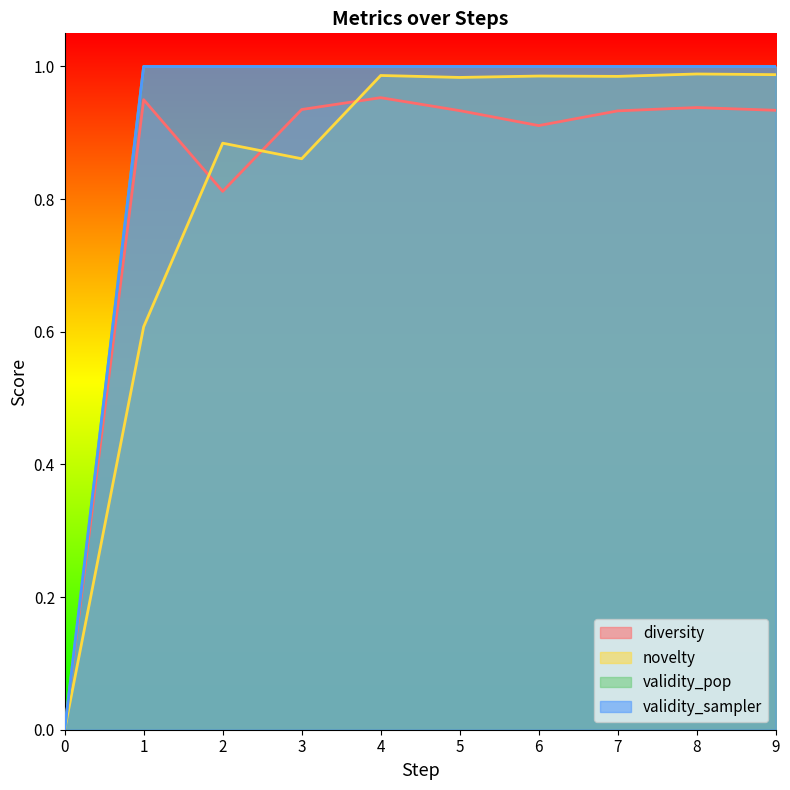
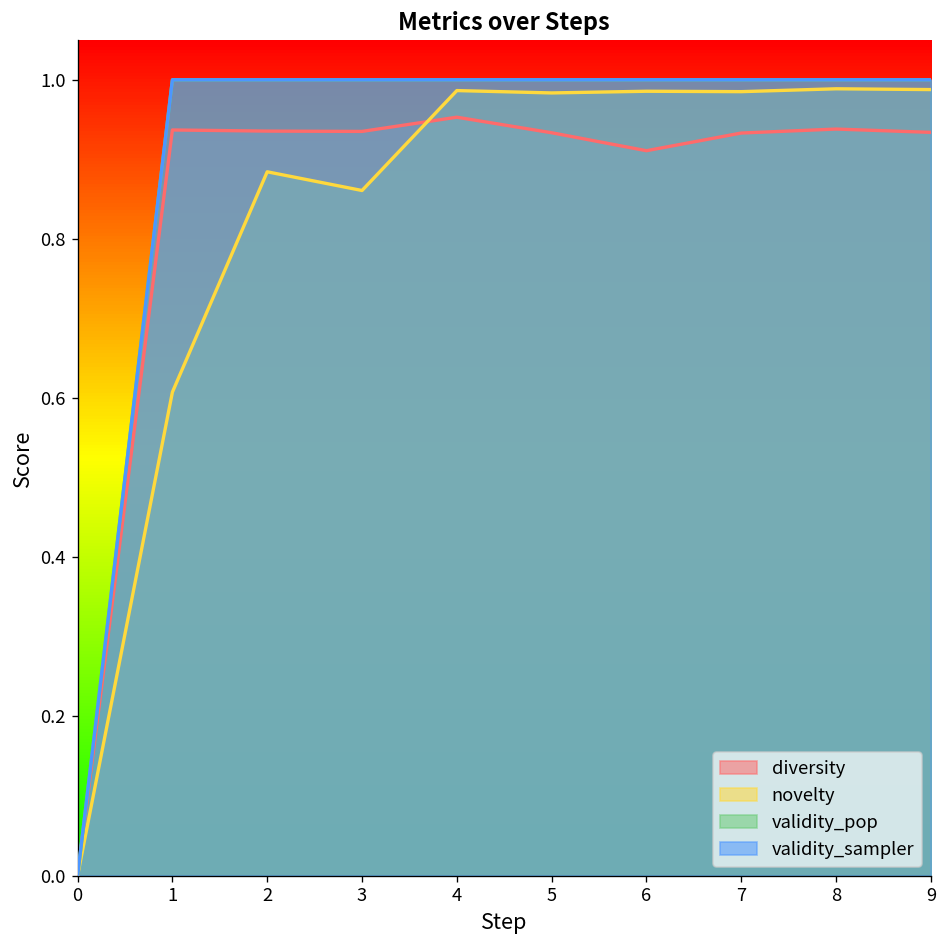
  {
    "diversity": {
-     "1": 0.95,
-     "2": 0.81,
+     "1": 0.94,
+     "2": 0.94,
      "3": 0.94,
      "4": 0.95,
      "5": 0.93,
      "6": 0.91,
      "7": 0.93,
      "8": 0.94,
      "9": 0.93
    },
    "novelty": {
      "1": 0.61,
      "2": 0.88,
      "3": 0.86,
      "4": 0.99,
      "5": 0.98,
      "6": 0.99,
      "7": 0.99,
      "8": 0.99,
      "9": 0.99
    },
    "validity_sampler": {
      "1": 1.00,
      "2": 1.00,
      "3": 1.00,
      "4": 1.00,
      "5": 1.00,
      "6": 1.00,
      "7": 1.00,
      "8": 1.00,
      "9": 1.00
    }
  }
